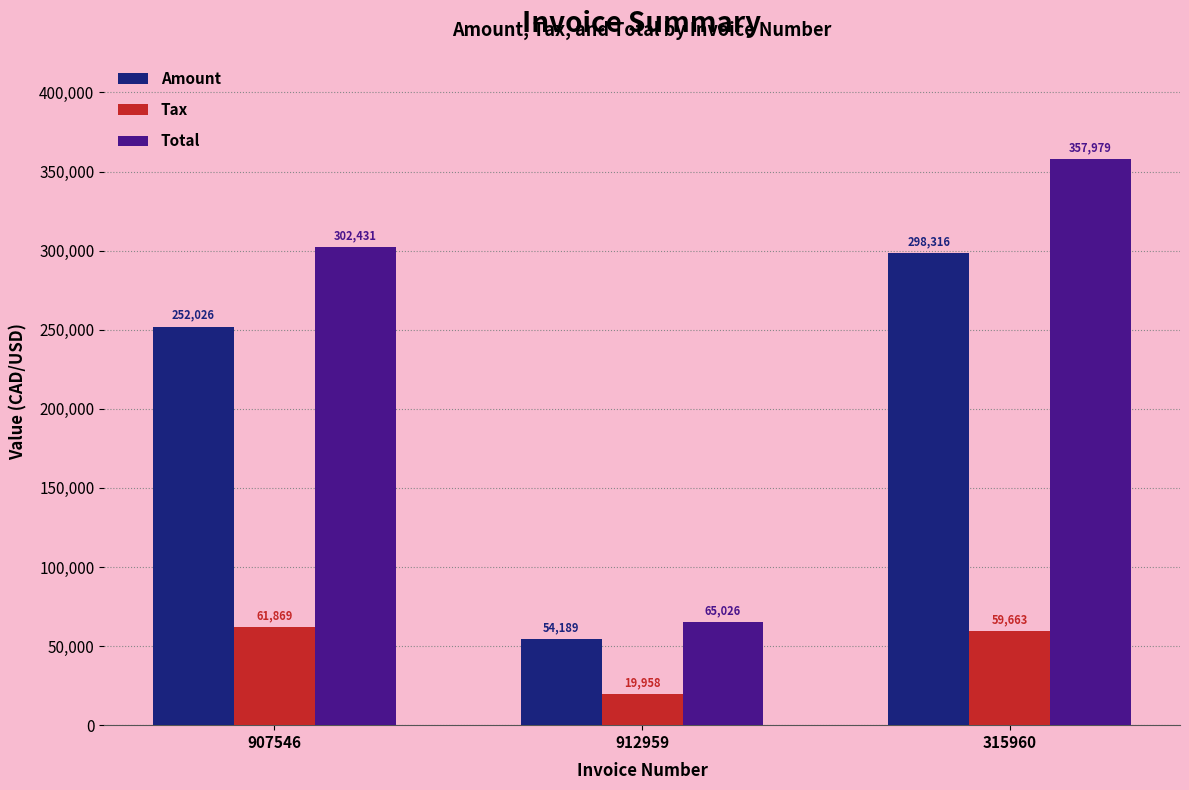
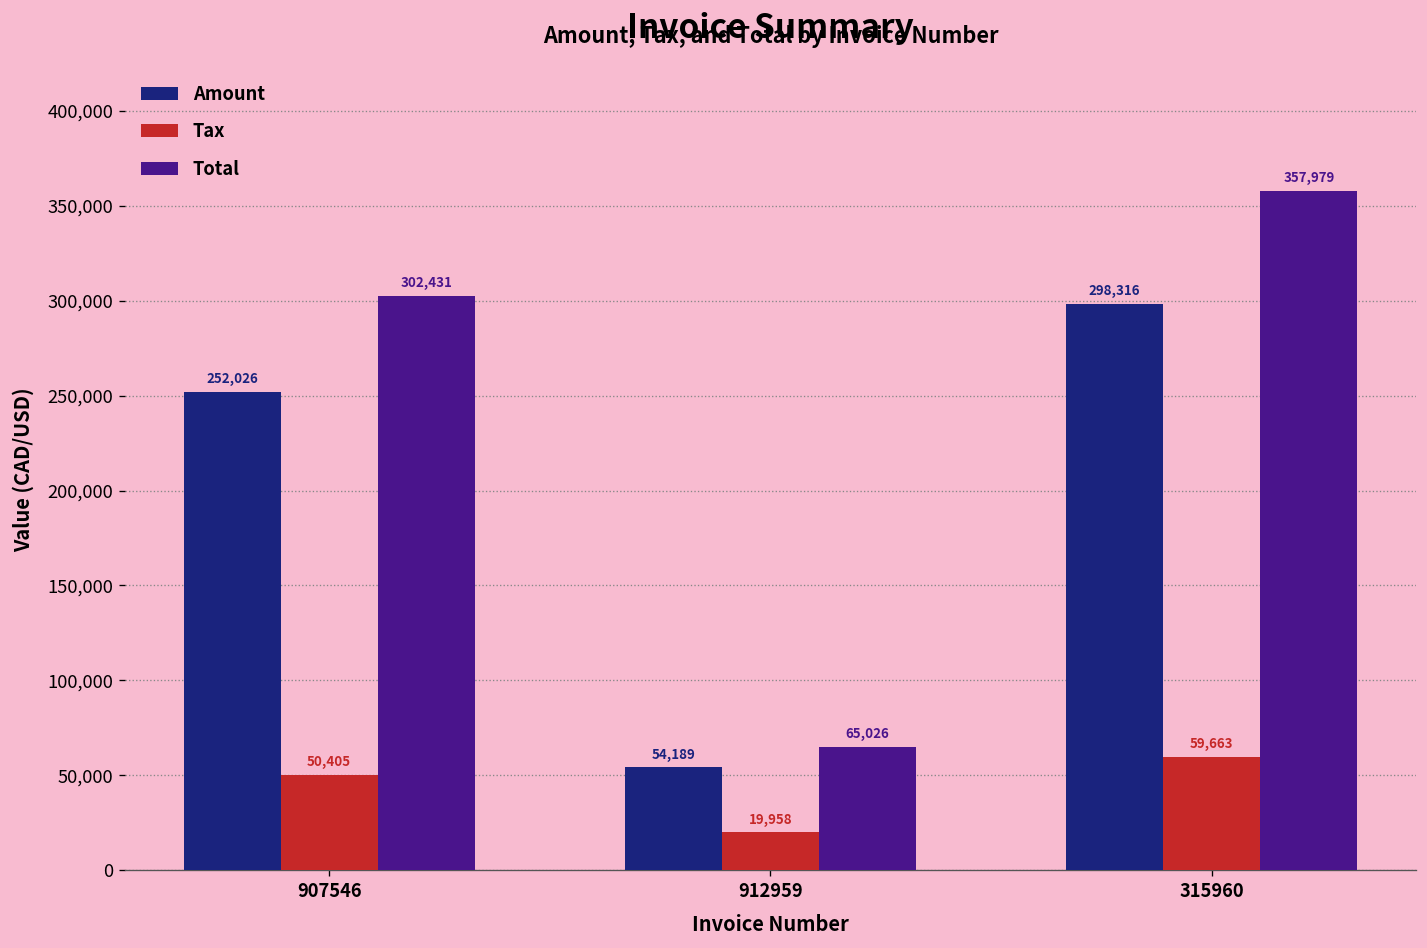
  {
    "Tax": {
-     "907546": "61,869",
+     "907546": "50,405",
      "912959": "19,958",
      "315960": "59,663"
    }
  }
